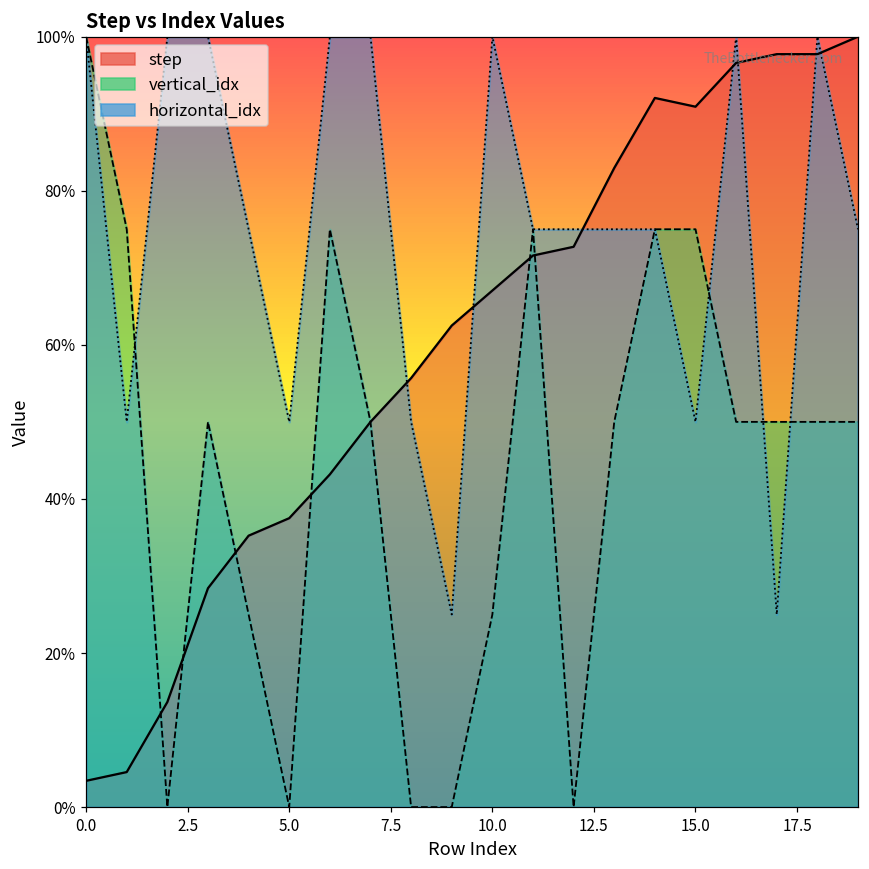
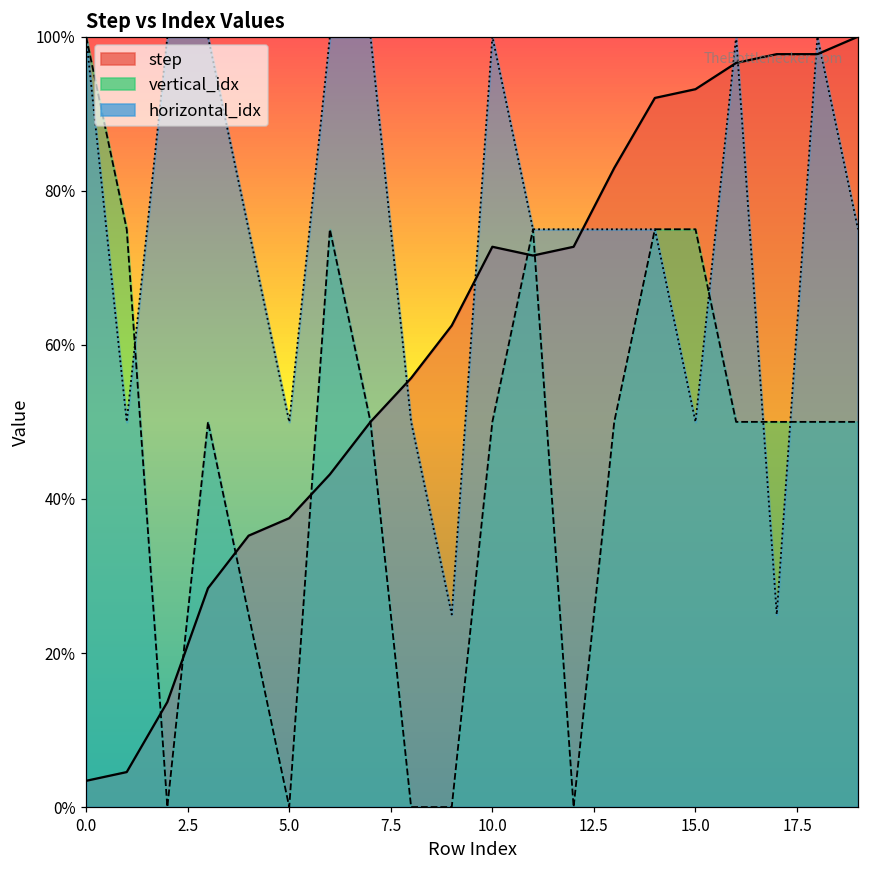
  {
    "step": {
      "0.0": "3%",
      "5.0": "38%",
-     "10.0": "67%",
-     "15.0": "91%"
+     "10.0": "73%",
+     "15.0": "93%"
    },
    "vertical_idx": {
      "5.0": "0%",
-     "10.0": "25%",
+     "10.0": "50%",
      "15.0": "75%"
    },
    "horizontal_idx": {
      "5.0": "50%",
      "10.0": "100%",
      "15.0": "50%"
    }
  }
